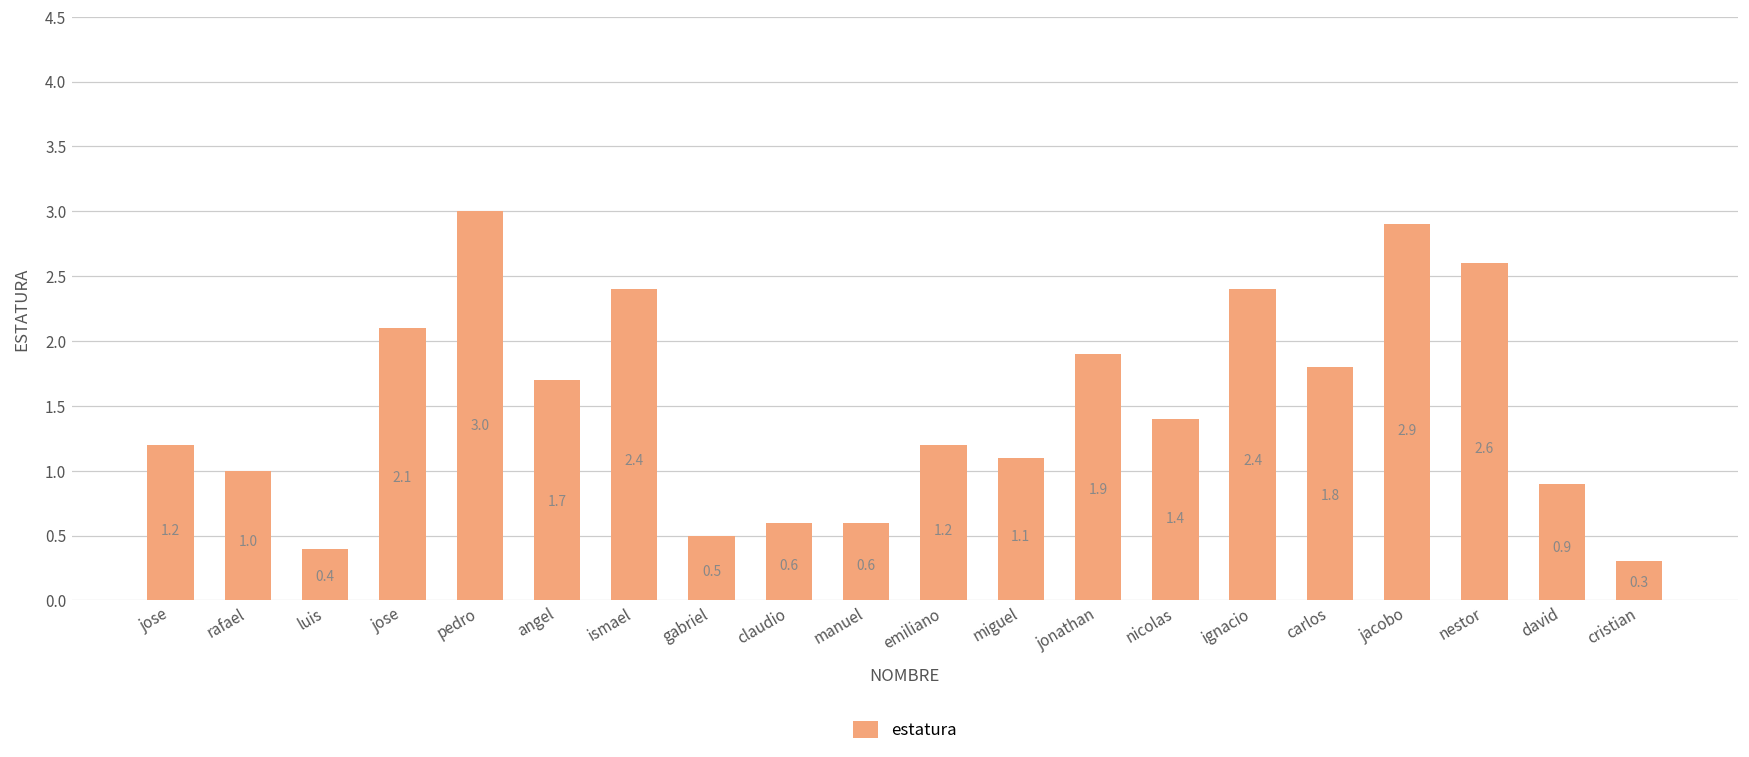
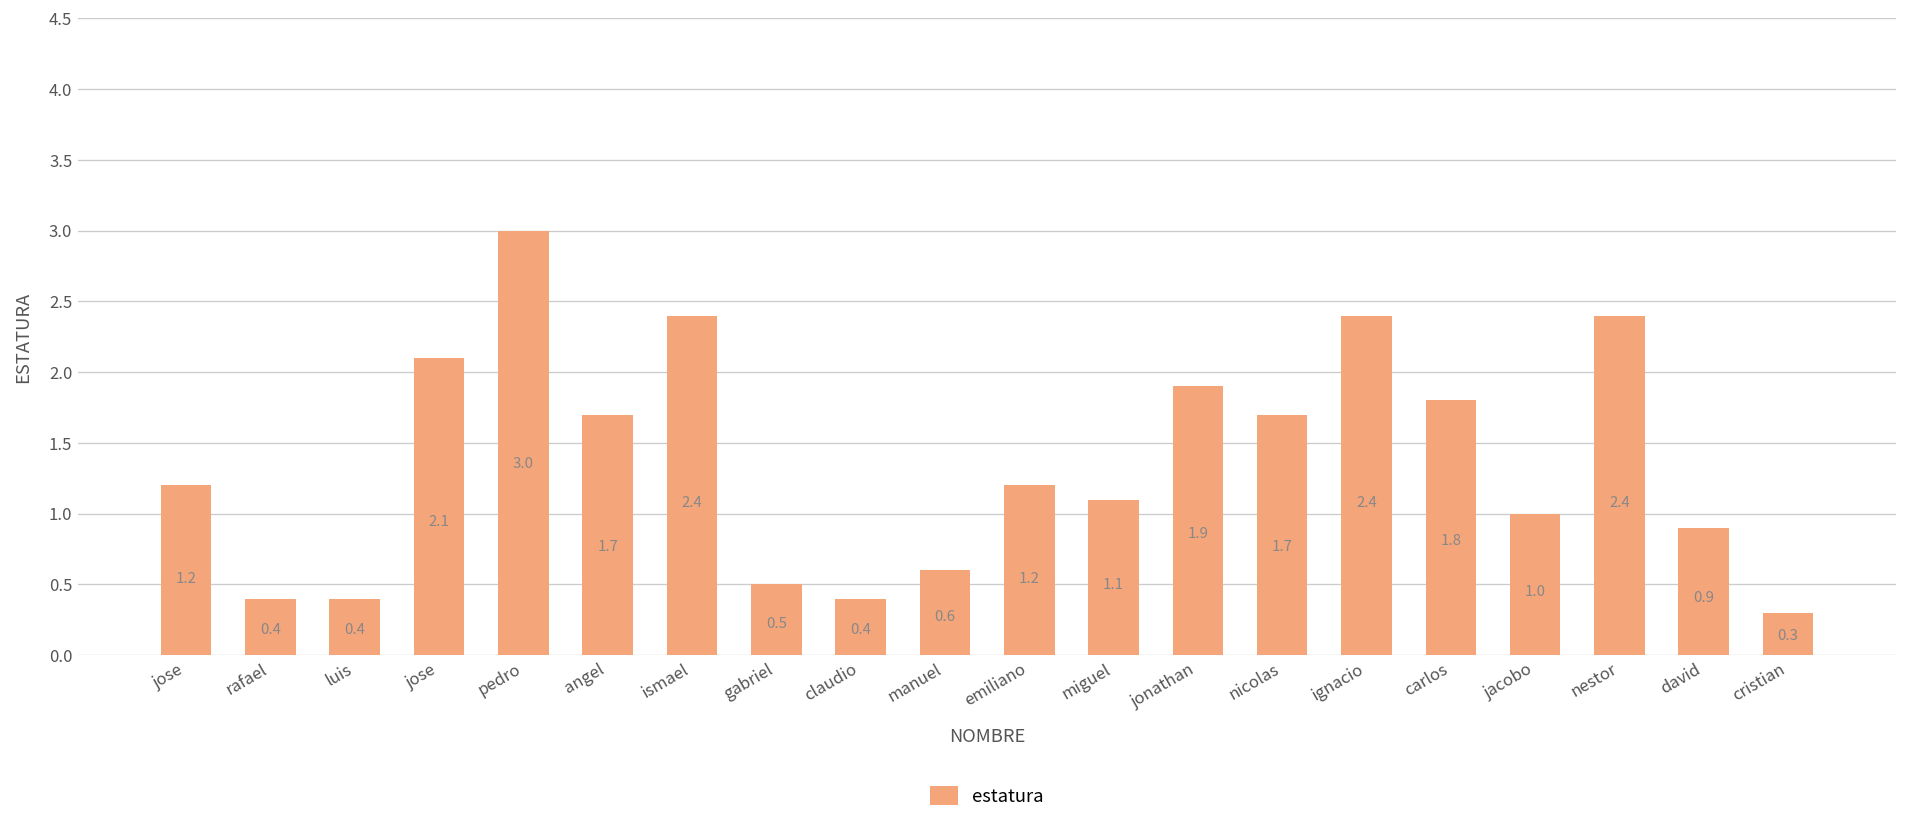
  {
-   "rafael": 1.0,
+   "rafael": 0.4,
    "luis": 0.4,
    "pedro": 3.0,
    "angel": 1.7,
    "ismael": 2.4,
    "gabriel": 0.5,
-   "claudio": 0.6,
+   "claudio": 0.4,
    "manuel": 0.6,
    "emiliano": 1.2,
    "miguel": 1.1,
    "jonathan": 1.9,
-   "nicolas": 1.4,
+   "nicolas": 1.7,
    "ignacio": 2.4,
    "carlos": 1.8,
-   "jacobo": 2.9,
-   "nestor": 2.6,
+   "jacobo": 1.0,
+   "nestor": 2.4,
    "david": 0.9,
    "cristian": 0.3
  }
